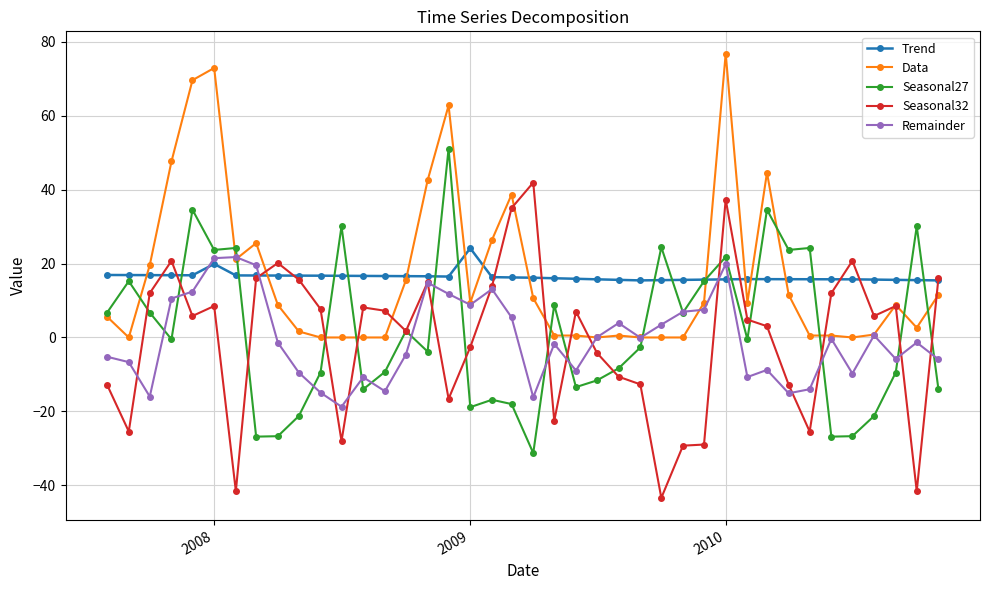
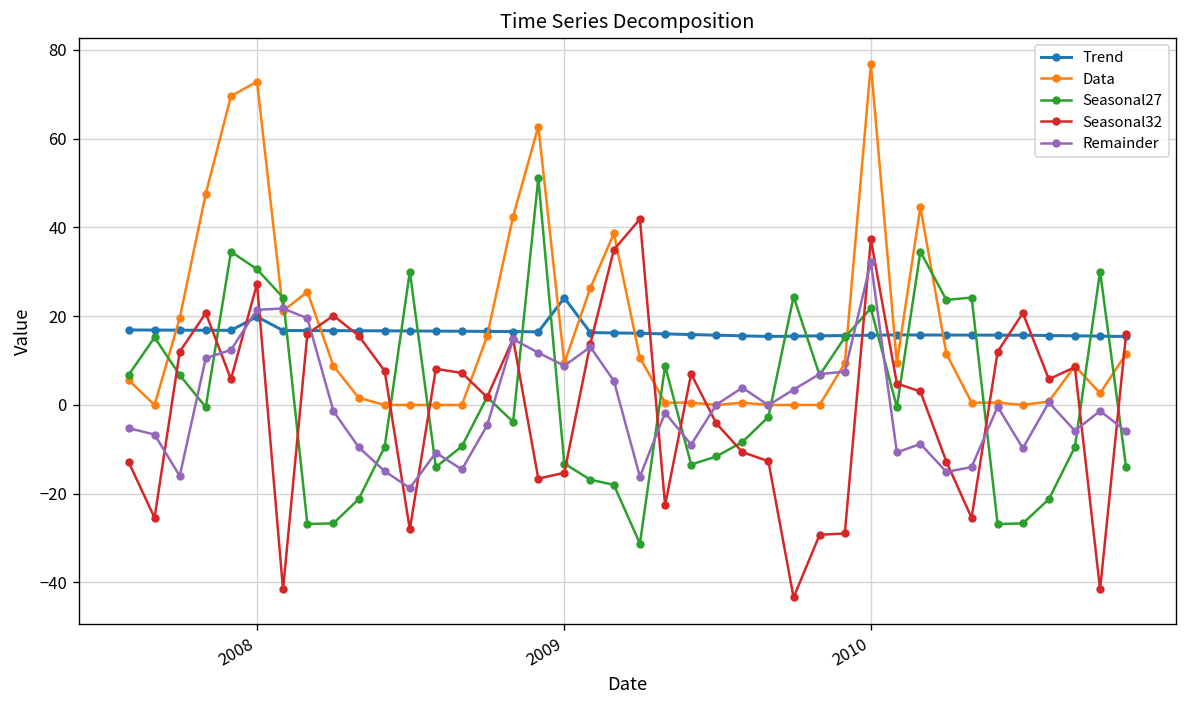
  {
    "Trend": {
      "2008": 20,
      "2009": 24,
      "2010": 16
    },
    "Data": {
      "2008": 73,
      "2010": 77
    },
    "Seasonal27": {
-     "2008": 24,
-     "2009": -19,
+     "2008": 31,
+     "2009": -13,
      "2010": 22
    },
    "Seasonal32": {
-     "2008": 9,
-     "2009": -3,
+     "2008": 27,
+     "2009": -15,
      "2010": 37
    },
    "Remainder": {
      "2008": 21,
-     "2010": 20
+     "2010": 32
    }
  }
